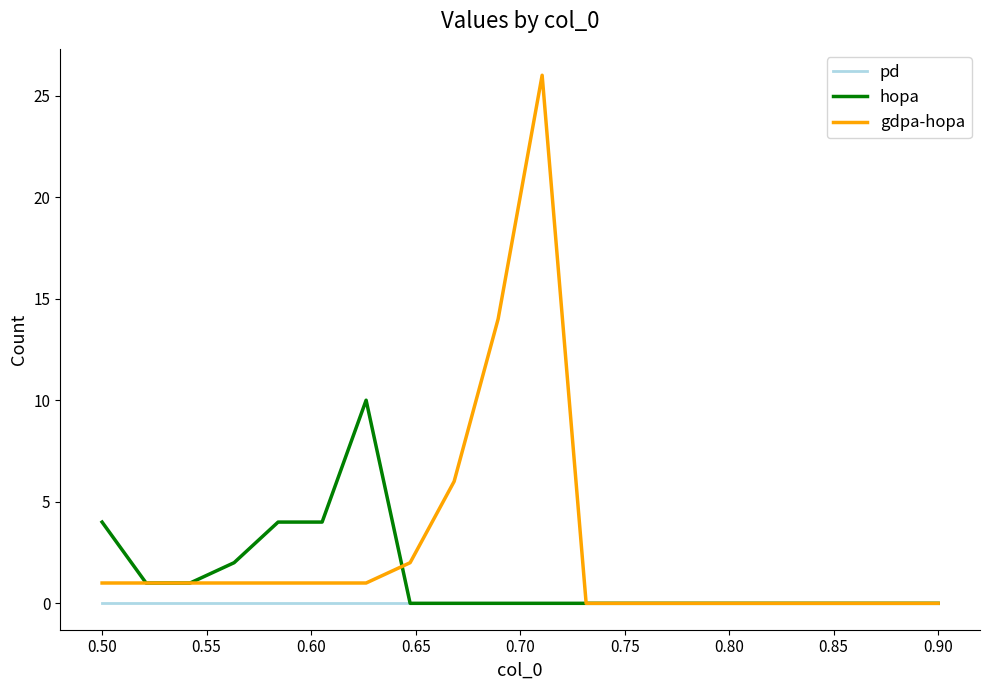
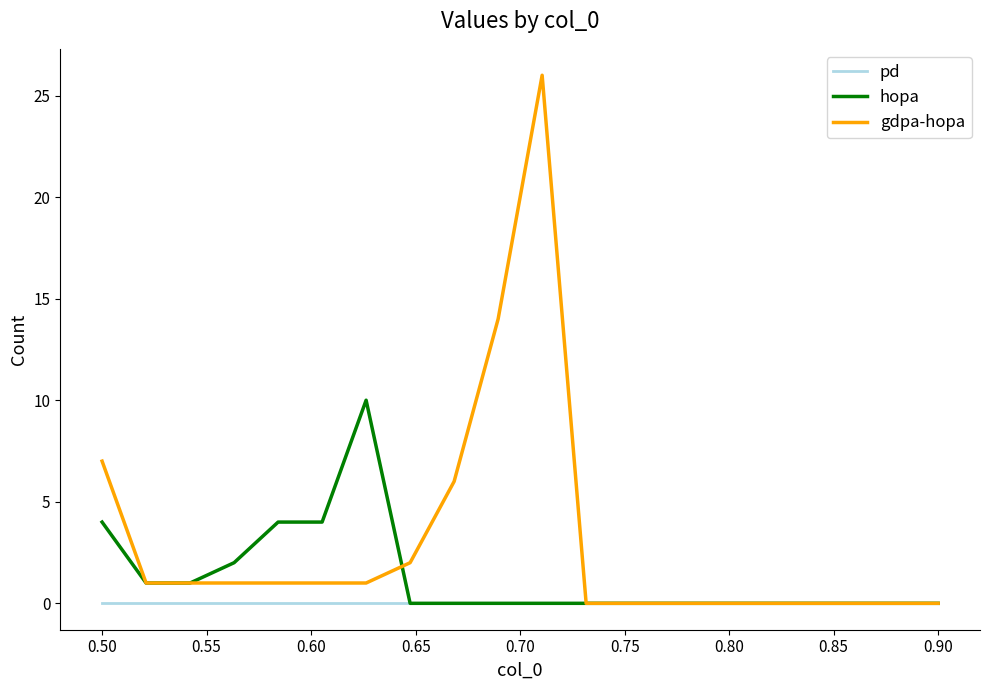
  {
    "pd": {
      "0.50": 0
    },
    "hopa": {
      "0.50": 4
    },
    "gdpa-hopa": {
-     "0.50": 1
+     "0.50": 7
    }
  }
